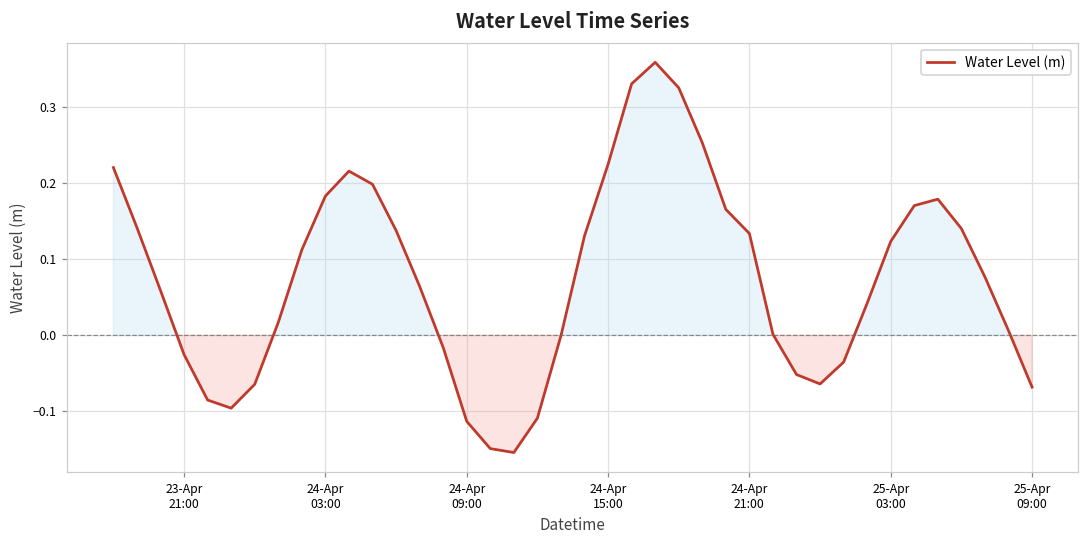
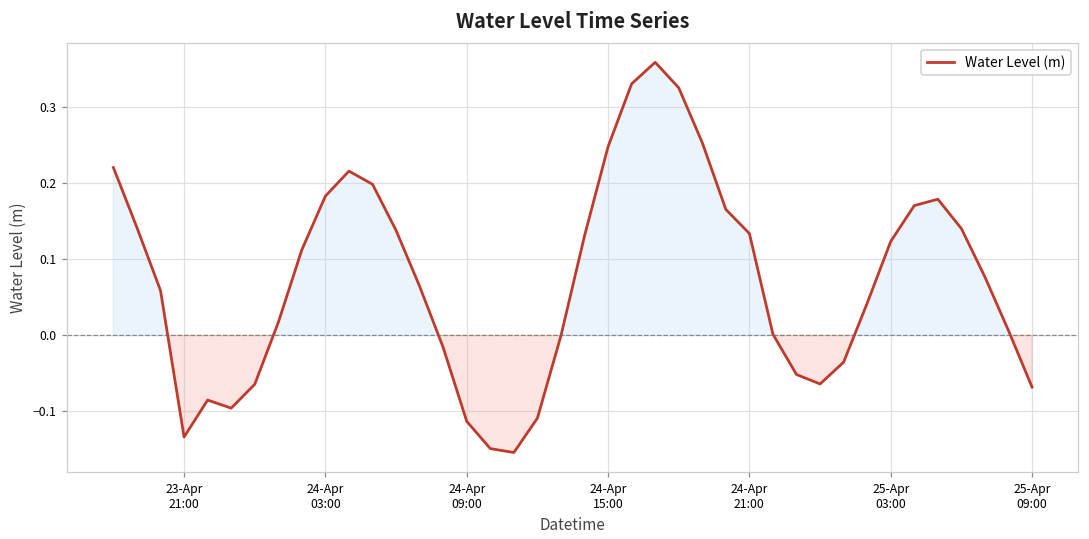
  {
-   "23-Apr 21:00": -0.03,
+   "23-Apr 21:00": -0.13,
    "24-Apr 03:00": 0.18,
    "24-Apr 09:00": -0.11,
-   "24-Apr 15:00": 0.22,
+   "24-Apr 15:00": 0.25,
    "24-Apr 21:00": 0.13,
    "25-Apr 03:00": 0.12,
    "25-Apr 09:00": -0.07
  }
